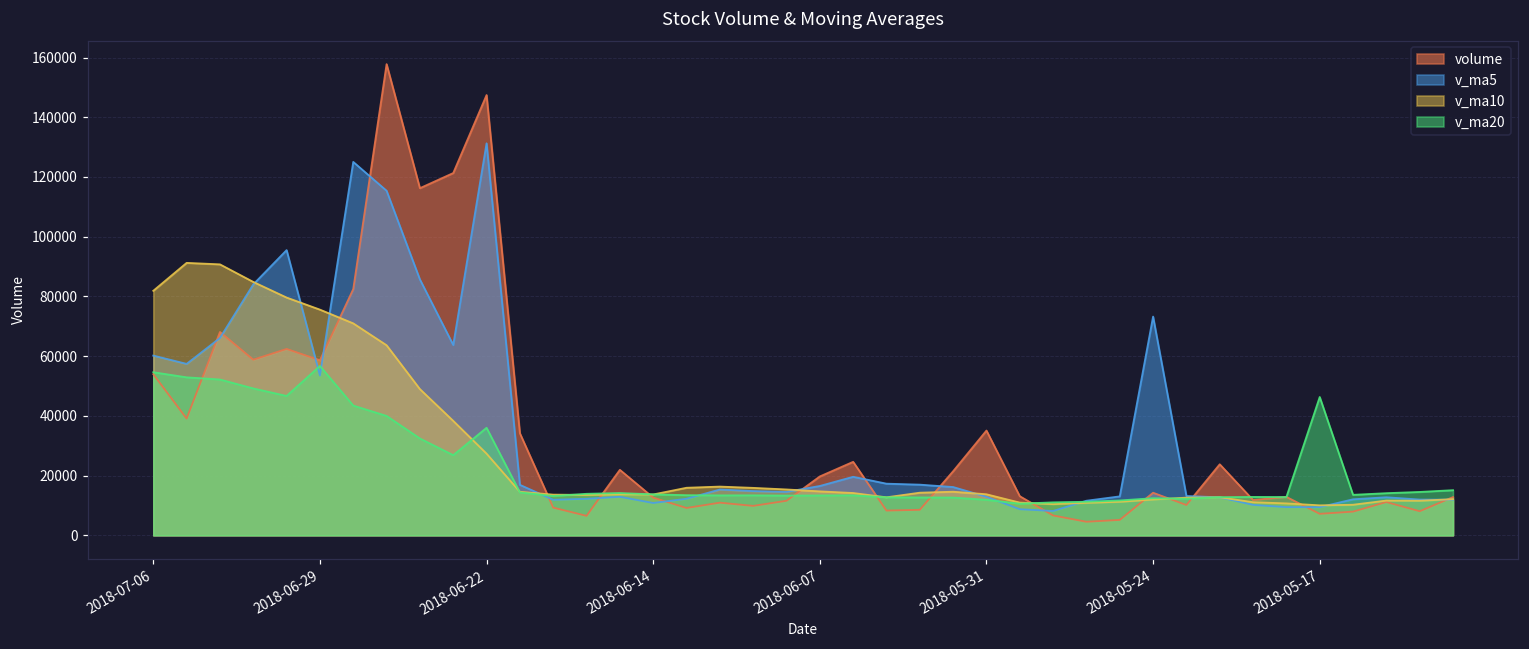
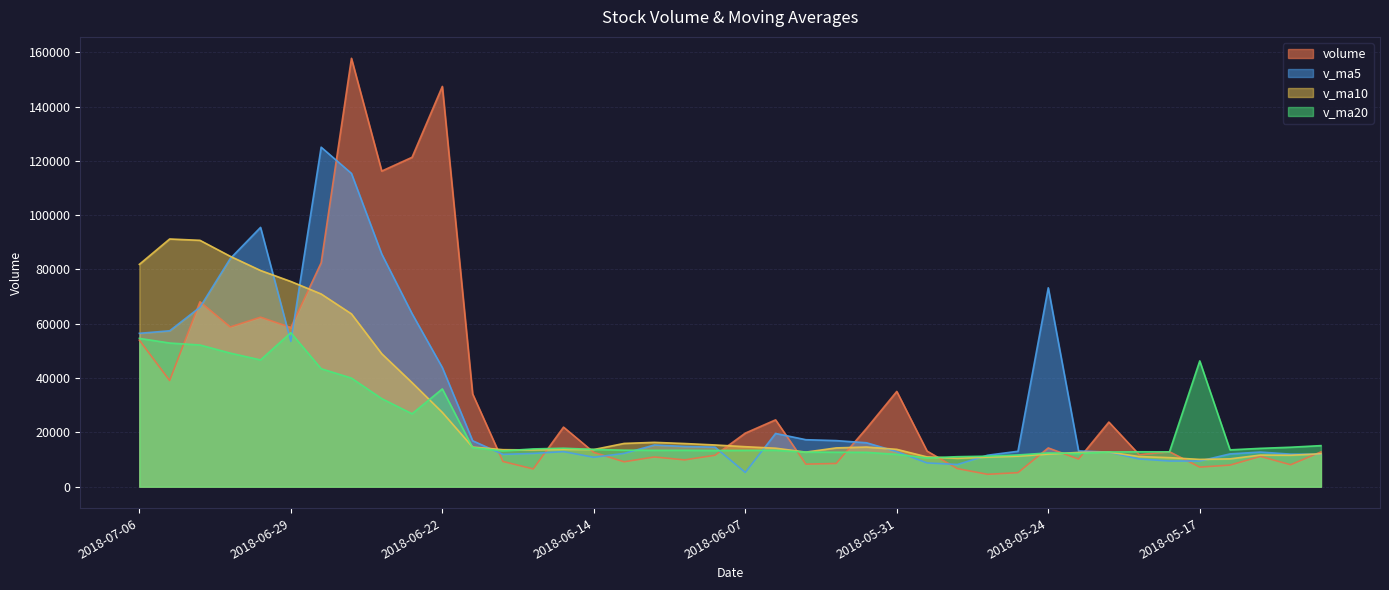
  {
    "v_ma5": {
-     "2018-07-06": 60000,
+     "2018-07-06": 56000,
      "2018-06-29": 54000,
-     "2018-06-22": 131000,
+     "2018-06-22": 44000,
      "2018-06-14": 11000,
-     "2018-06-07": 17000,
+     "2018-06-07": 5000,
      "2018-05-24": 73000
    },
    "v_ma20": {
      "2018-06-29": 57000,
      "2018-06-22": 36000,
      "2018-06-07": 13000,
      "2018-05-31": 12000,
      "2018-05-17": 46000
    }
  }
